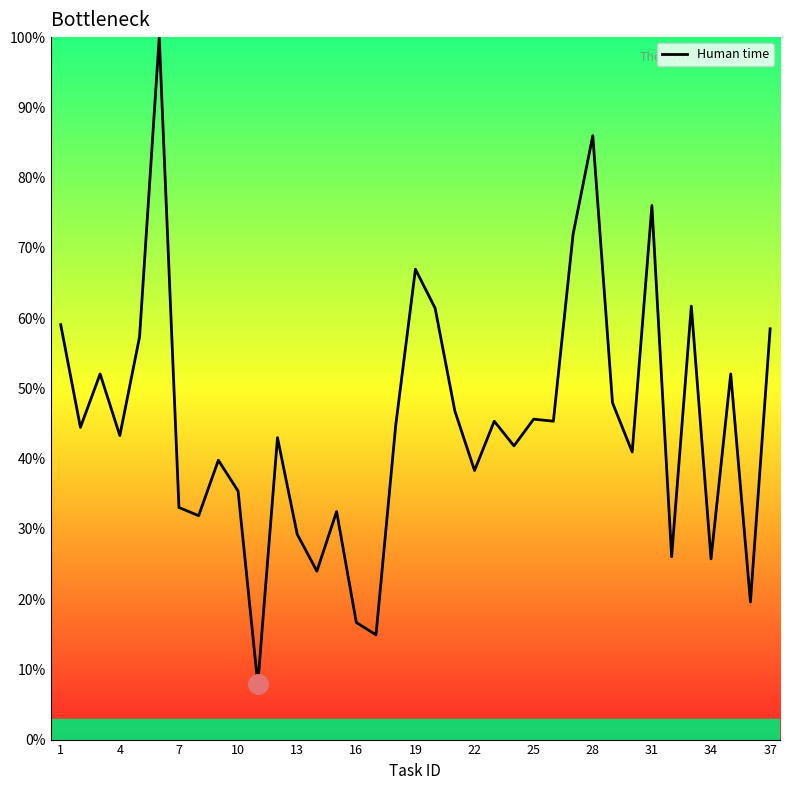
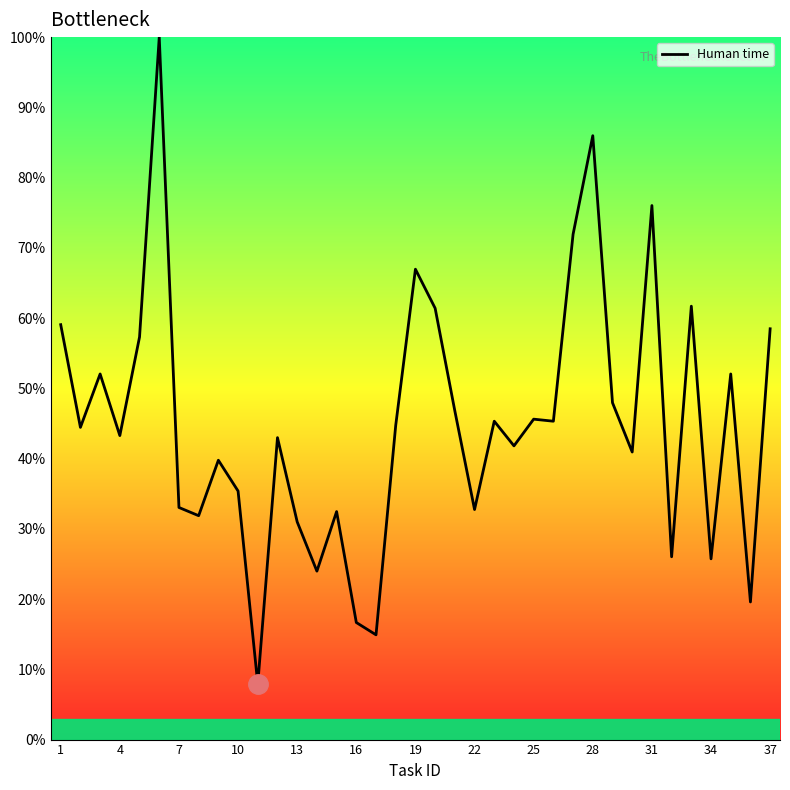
  {
    "Human time": {
      "1": "59%",
      "4": "43%",
      "7": "33%",
      "10": "35%",
-     "13": "29%",
+     "13": "31%",
      "16": "17%",
      "19": "67%",
-     "22": "38%",
+     "22": "33%",
      "25": "46%",
      "28": "86%",
      "31": "76%",
      "34": "26%",
      "37": "58%"
    }
  }
